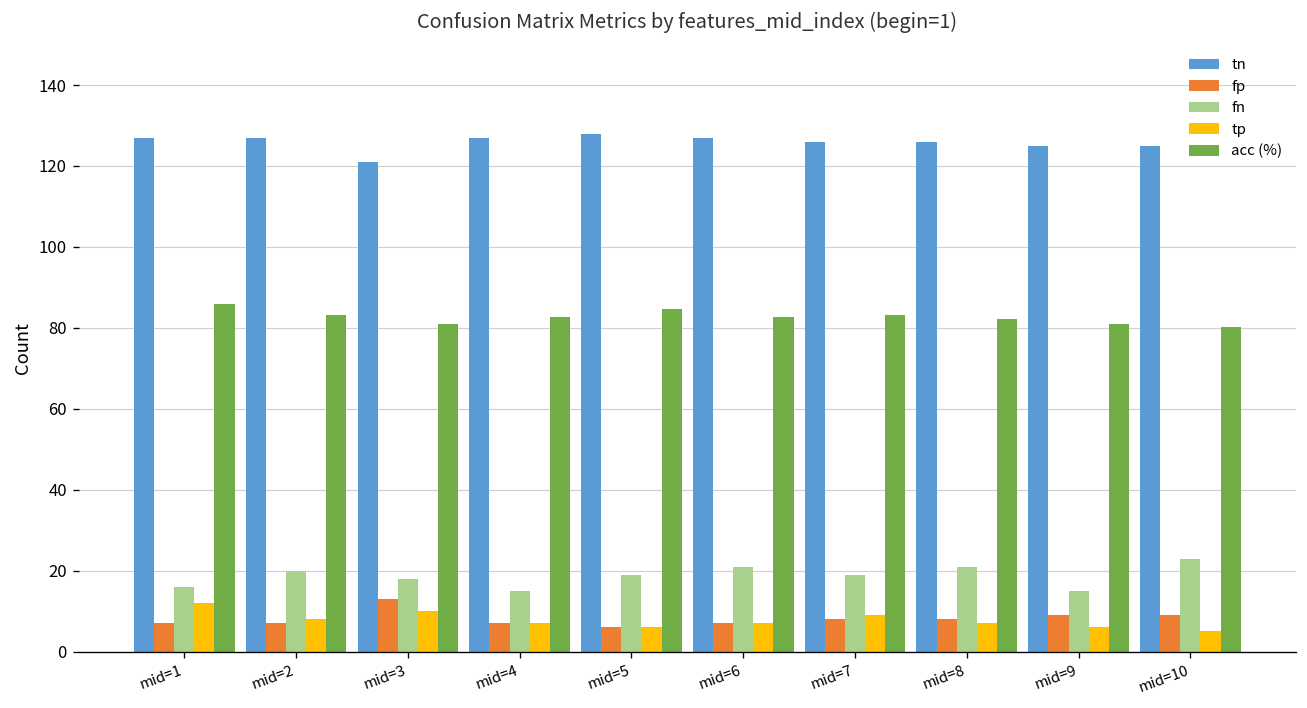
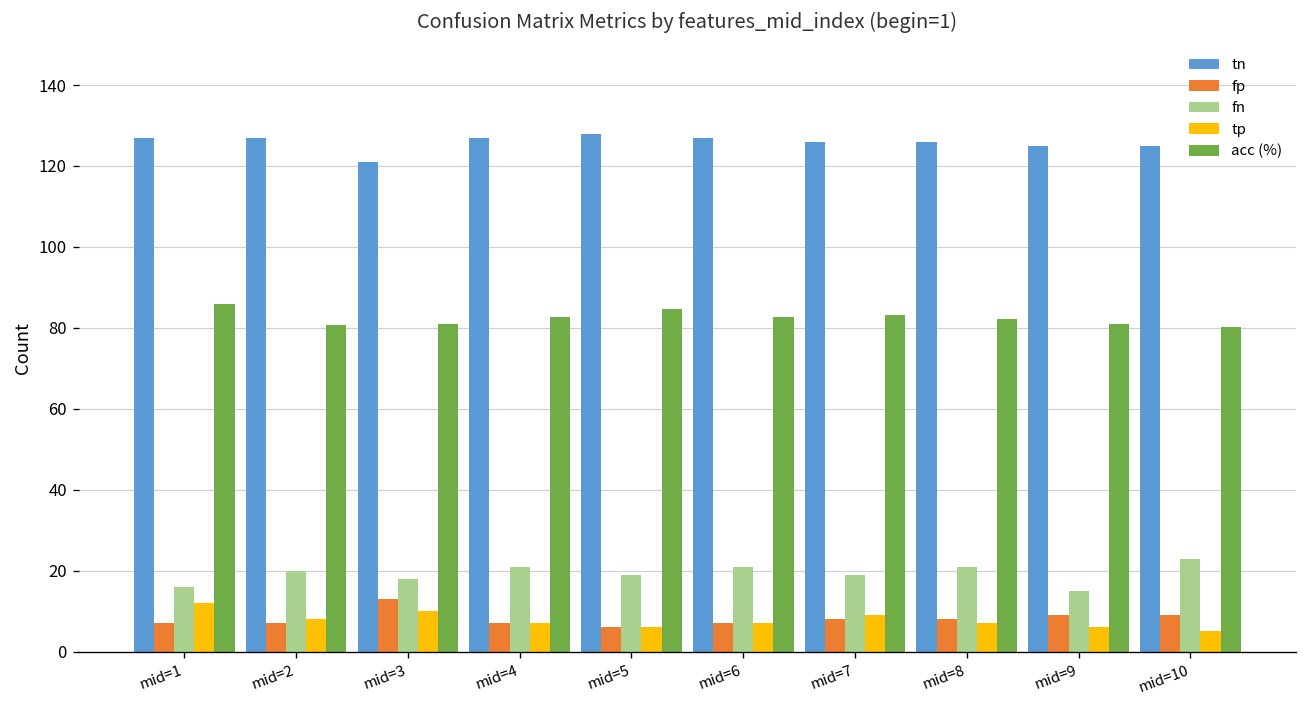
  {
    "tn": {
      "mid=1": 127,
      "mid=2": 127,
      "mid=3": 121,
      "mid=4": 127,
      "mid=5": 128,
      "mid=6": 127,
      "mid=7": 126,
      "mid=8": 126,
      "mid=9": 125,
      "mid=10": 125
    },
    "fp": {
      "mid=1": 7,
      "mid=2": 7,
      "mid=3": 13,
      "mid=4": 7,
      "mid=5": 6,
      "mid=6": 7,
      "mid=7": 8,
      "mid=8": 8,
      "mid=9": 9,
      "mid=10": 9
    },
    "fn": {
      "mid=1": 16,
      "mid=2": 20,
      "mid=3": 18,
-     "mid=4": 15,
+     "mid=4": 21,
      "mid=5": 19,
      "mid=6": 21,
      "mid=7": 19,
      "mid=8": 21,
      "mid=9": 15,
      "mid=10": 23
    },
    "tp": {
      "mid=1": 12,
      "mid=2": 8,
      "mid=3": 10,
      "mid=4": 7,
      "mid=5": 6,
      "mid=6": 7,
      "mid=7": 9,
      "mid=8": 7,
      "mid=9": 6,
      "mid=10": 5
    },
    "acc (%)": {
      "mid=1": 86,
-     "mid=2": 83,
+     "mid=2": 81,
      "mid=3": 81,
      "mid=4": 83,
      "mid=5": 85,
      "mid=6": 83,
      "mid=7": 83,
      "mid=8": 82,
      "mid=9": 81,
      "mid=10": 80
    }
  }
